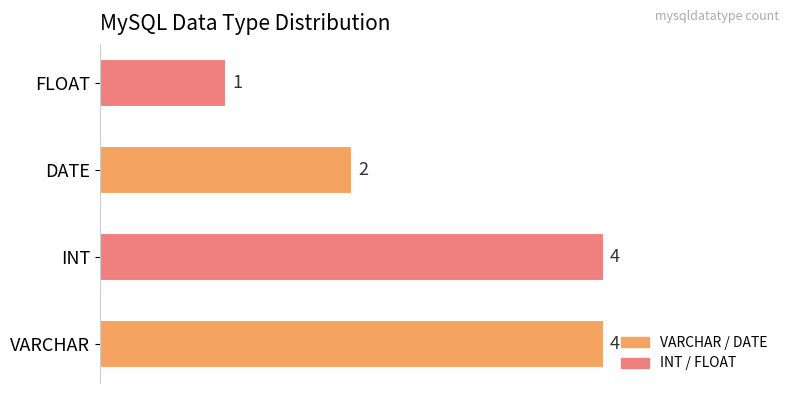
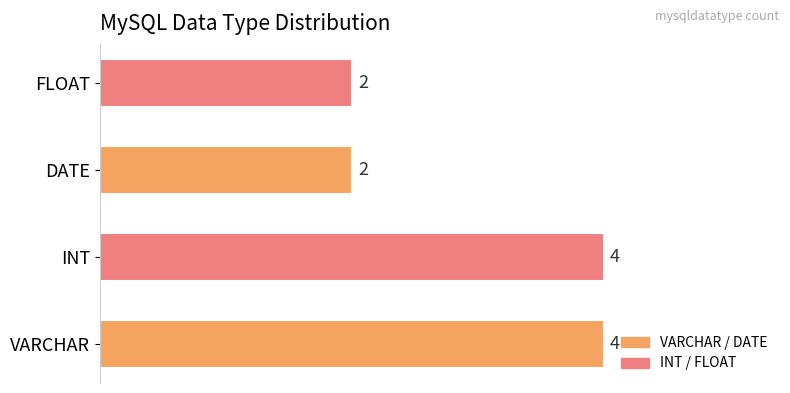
  {
-   "FLOAT": 1,
+   "FLOAT": 2,
    "DATE": 2,
    "INT": 4,
    "VARCHAR": 4
  }
